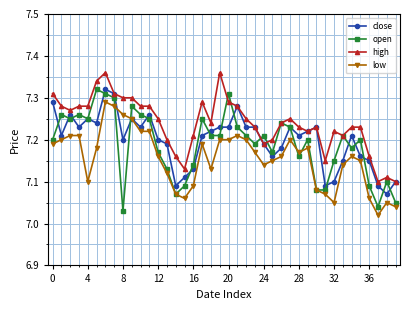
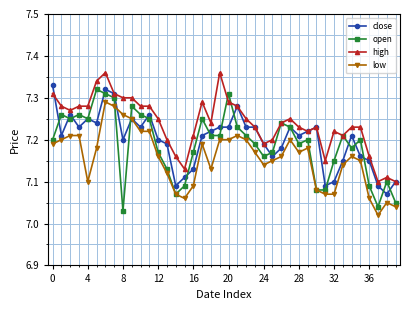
  {
    "close": {
-     "0": 7.29,
+     "0": 7.33,
      "8": 7.20,
      "12": 7.20,
      "16": 7.13,
      "20": 7.23,
      "28": 7.21,
      "32": 7.10,
      "36": 7.15
    },
    "open": {
      "0": 7.20,
      "8": 7.03,
      "12": 7.17,
-     "16": 7.14,
+     "16": 7.17,
      "20": 7.31,
-     "24": 7.21,
-     "28": 7.16,
+     "24": 7.16,
+     "28": 7.19,
      "32": 7.15,
      "36": 7.09
    },
    "high": {
      "0": 7.31,
      "4": 7.28,
      "8": 7.30,
      "12": 7.25,
      "16": 7.21,
      "20": 7.29,
      "28": 7.23,
      "32": 7.22,
      "36": 7.16
    },
    "low": {
      "0": 7.19,
      "4": 7.10,
      "8": 7.26,
      "12": 7.16,
      "16": 7.09,
      "20": 7.20,
      "24": 7.14,
      "28": 7.17,
-     "32": 7.05,
+     "32": 7.07,
      "36": 7.06
    }
  }
